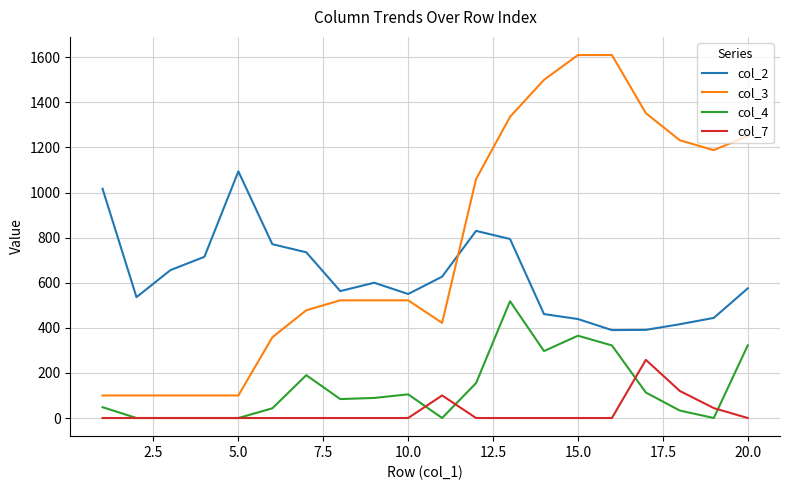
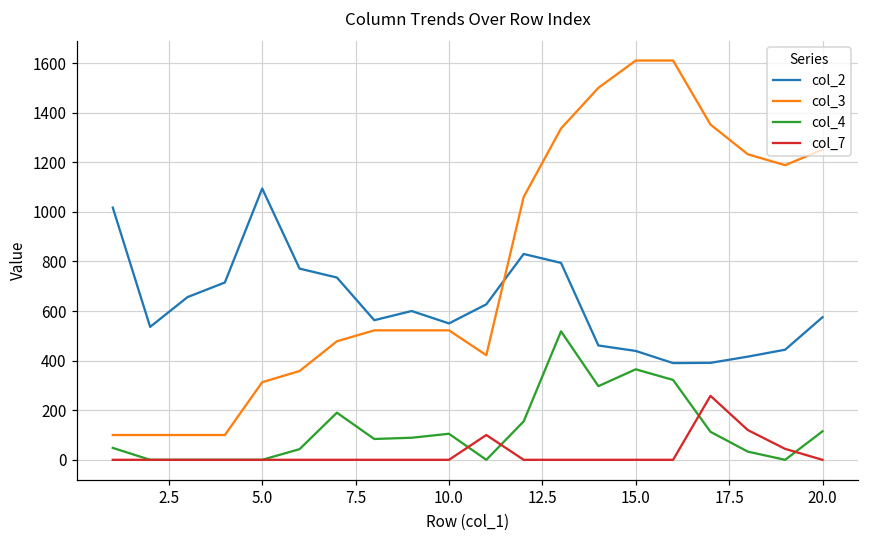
  {
    "col_2": {
      "5.0": 1090,
      "10.0": 550,
      "15.0": 440,
      "20.0": 580
    },
    "col_3": {
-     "5.0": 100,
+     "5.0": 310,
      "10.0": 520,
      "15.0": 1610
    },
    "col_4": {
      "10.0": 110,
      "15.0": 370,
-     "20.0": 320
+     "20.0": 120
    },
    "col_7": {
      "10.0": 0,
      "15.0": 0,
      "20.0": 0
    }
  }
